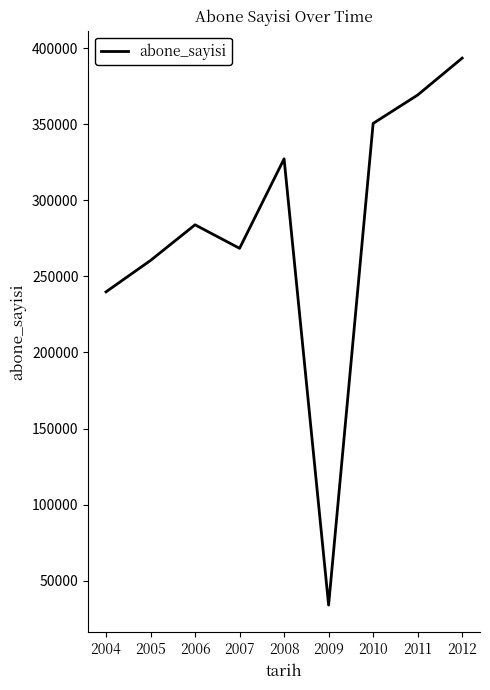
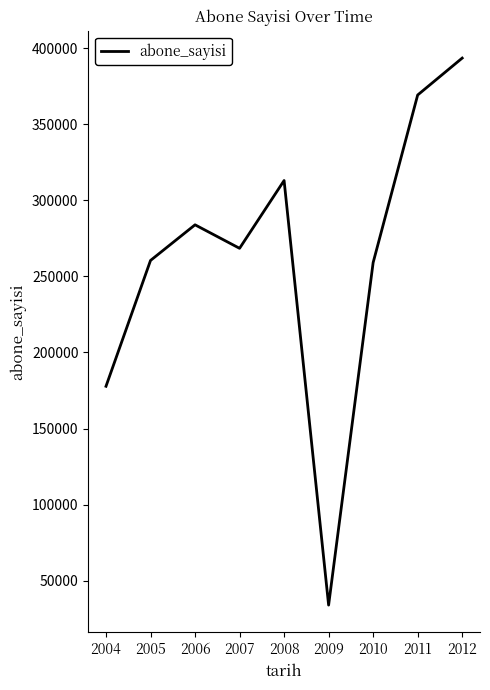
  {
-   "2004": 240000,
+   "2004": 178000,
    "2005": 260000,
    "2006": 284000,
    "2007": 268000,
-   "2008": 327000,
+   "2008": 313000,
    "2009": 34000,
-   "2010": 351000,
+   "2010": 259000,
    "2011": 369000,
    "2012": 393000
  }
